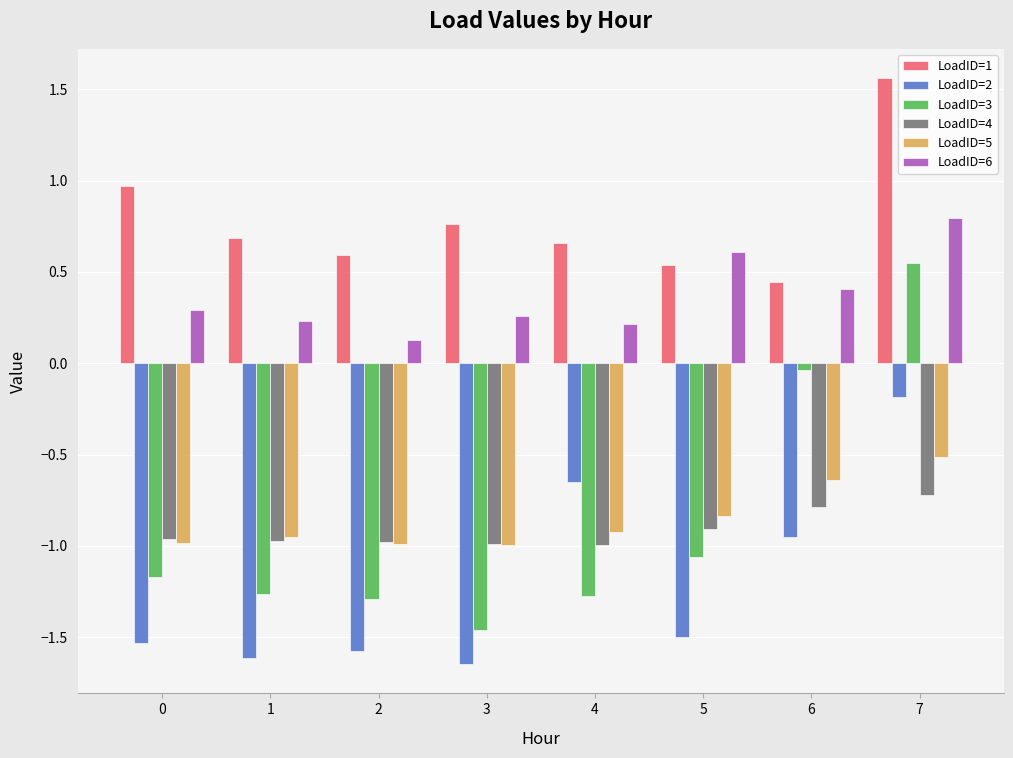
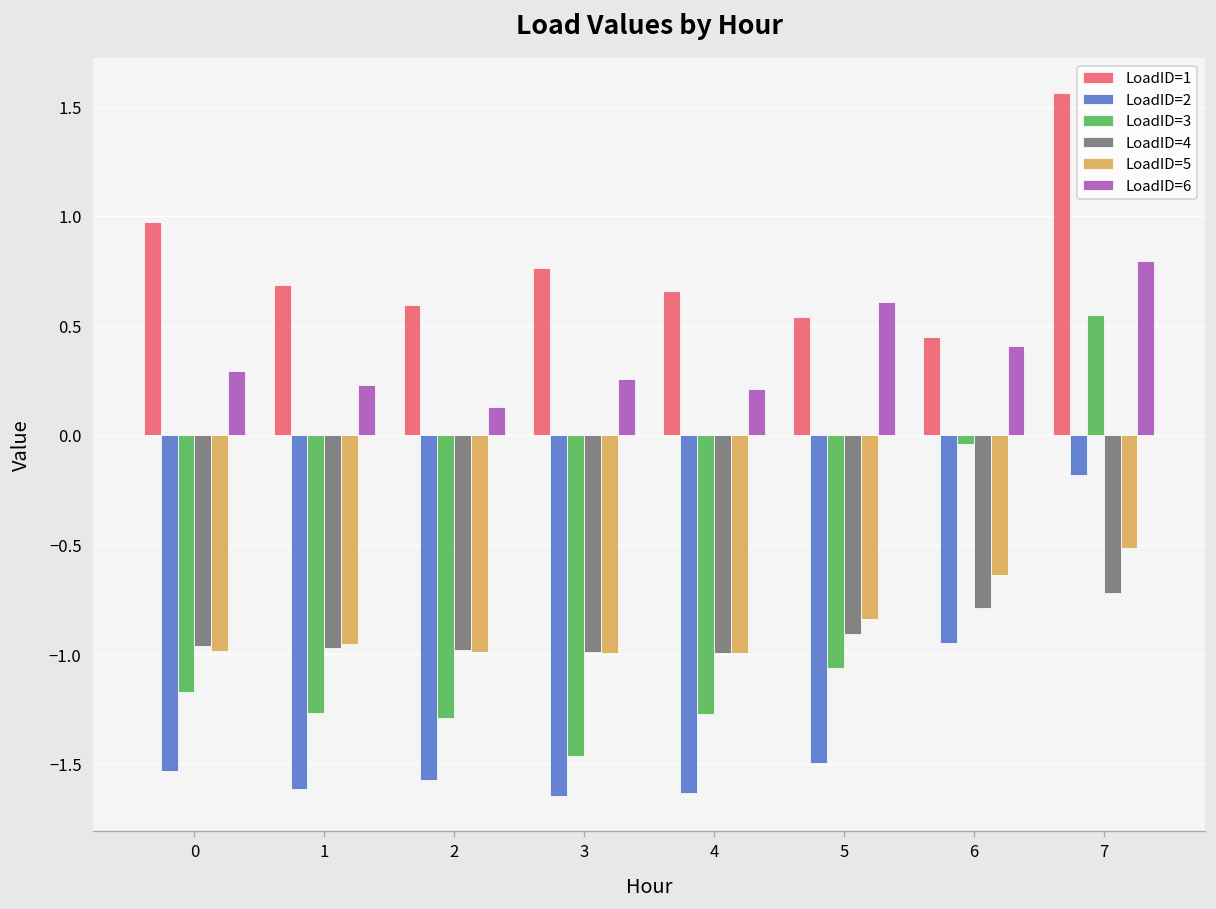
  {
    "LoadID=1": {
      "0": 0.97,
      "1": 0.69,
      "2": 0.59,
      "3": 0.76,
      "4": 0.66,
      "5": 0.54,
      "6": 0.45,
      "7": 1.56
    },
    "LoadID=2": {
      "0": -1.53,
      "1": -1.61,
      "2": -1.58,
      "3": -1.65,
-     "4": -0.65,
+     "4": -1.63,
      "5": -1.50,
      "6": -0.95,
      "7": -0.18
    },
    "LoadID=3": {
      "0": -1.17,
      "1": -1.27,
      "2": -1.29,
      "3": -1.46,
      "4": -1.27,
      "5": -1.06,
      "6": -0.04,
      "7": 0.55
    },
    "LoadID=4": {
      "0": -0.96,
      "1": -0.97,
      "2": -0.98,
      "3": -0.99,
      "4": -0.99,
      "5": -0.91,
      "6": -0.79,
      "7": -0.72
    },
    "LoadID=5": {
      "0": -0.98,
      "1": -0.95,
      "2": -0.99,
      "3": -0.99,
-     "4": -0.93,
+     "4": -0.99,
      "5": -0.84,
      "6": -0.64,
      "7": -0.52
    },
    "LoadID=6": {
      "0": 0.29,
      "1": 0.23,
      "2": 0.13,
      "3": 0.26,
      "4": 0.21,
      "5": 0.61,
      "6": 0.41,
      "7": 0.80
    }
  }
